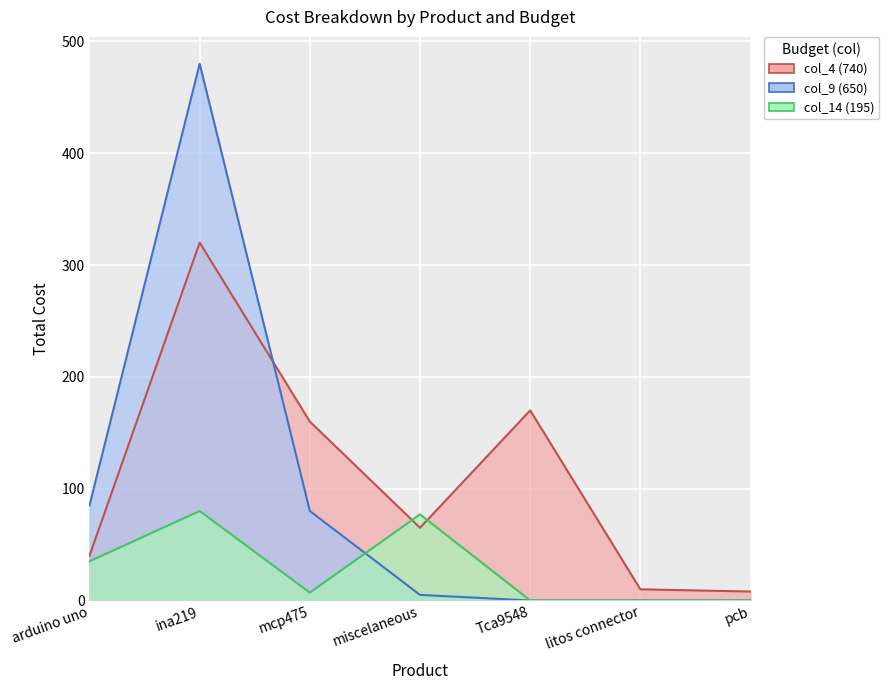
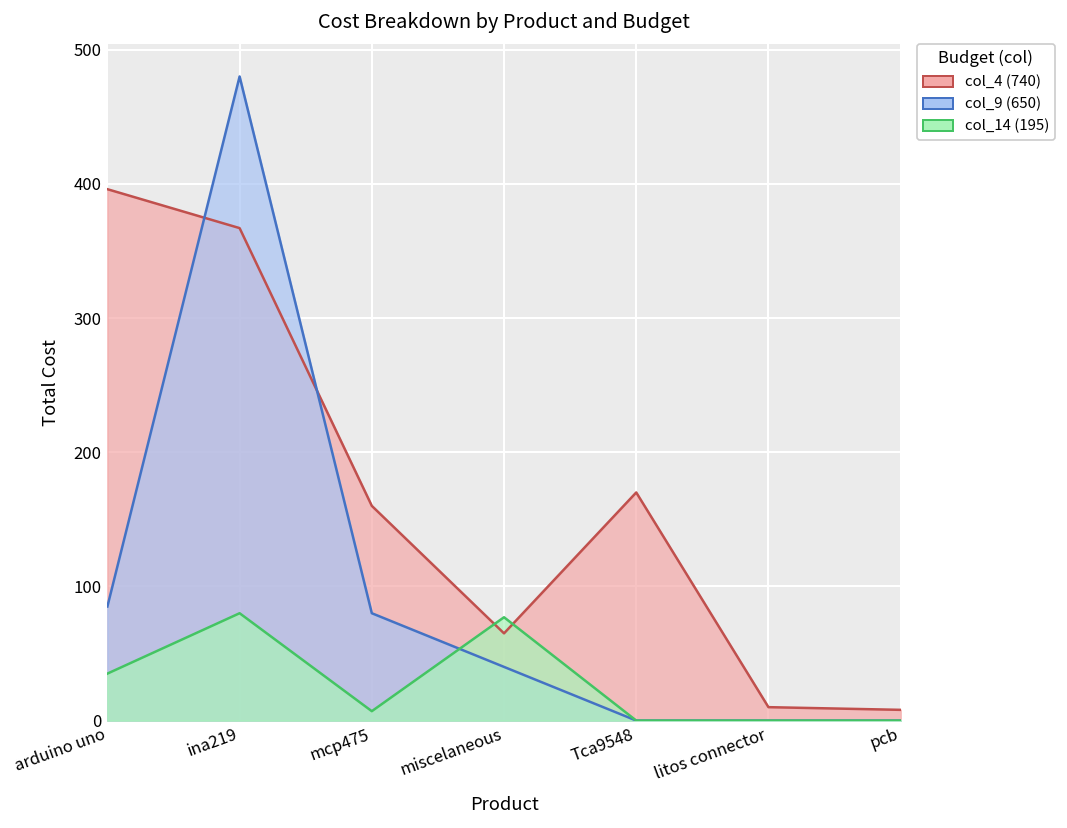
  {
    "col_4 (740)": {
-     "arduino uno": 40,
-     "ina219": 320,
+     "arduino uno": 396,
+     "ina219": 367,
      "mcp475": 160,
      "miscelaneous": 65,
      "Tca9548": 170,
      "litos connector": 10,
      "pcb": 8
    },
    "col_9 (650)": {
      "arduino uno": 85,
      "ina219": 480,
      "mcp475": 80,
-     "miscelaneous": 5
+     "miscelaneous": 40
    },
    "col_14 (195)": {
      "arduino uno": 35,
      "ina219": 80,
      "mcp475": 7,
      "miscelaneous": 77
    }
  }
